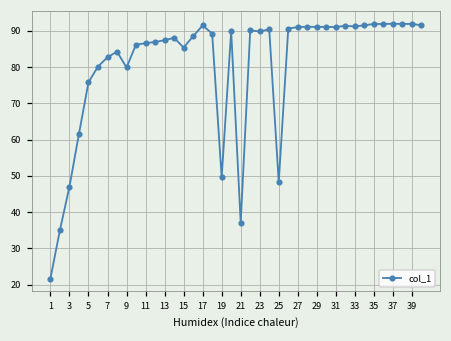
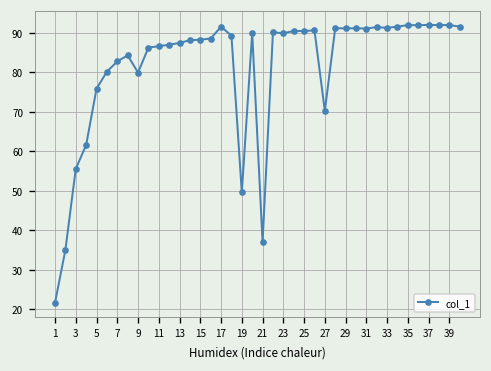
  {
    "1": 22,
-   "3": 47,
+   "3": 56,
    "5": 76,
    "7": 83,
    "9": 80,
    "11": 87,
    "13": 87,
-   "15": 85,
+   "15": 88,
    "17": 92,
    "19": 50,
    "21": 37,
    "23": 90,
-   "25": 48,
-   "27": 91,
+   "25": 90,
+   "27": 70,
    "29": 91,
    "31": 91,
    "33": 91,
    "35": 92,
    "37": 92,
    "39": 92
  }
